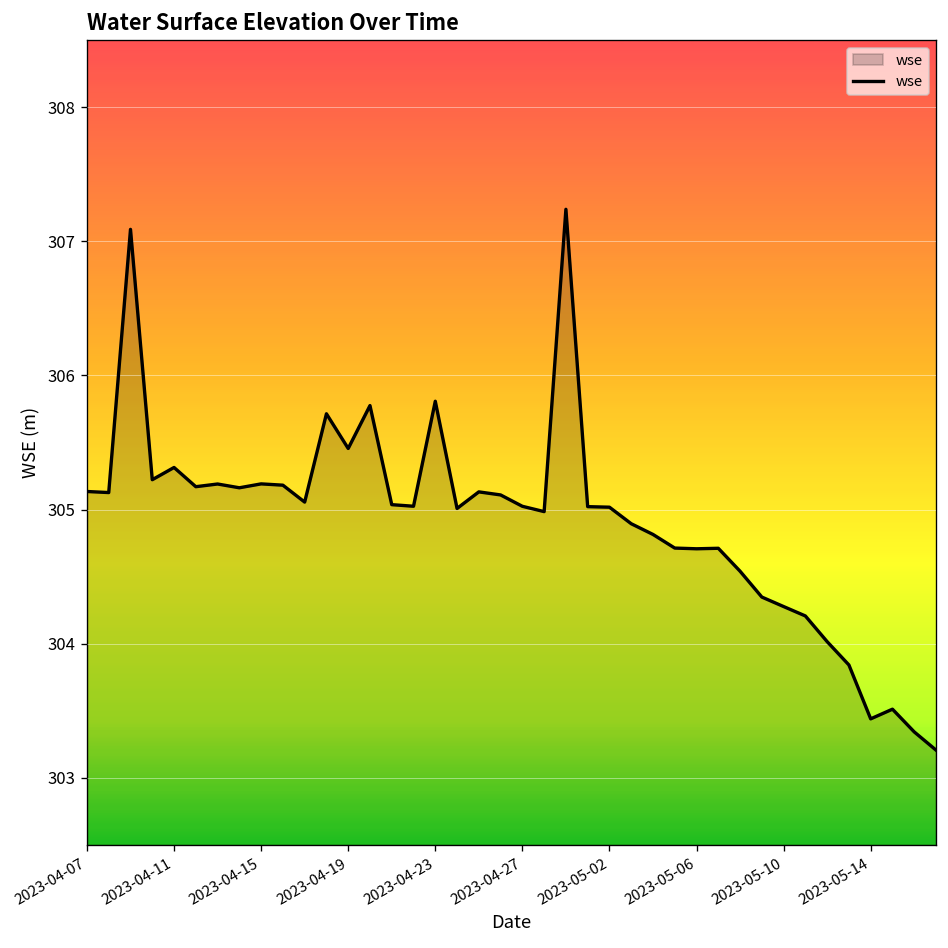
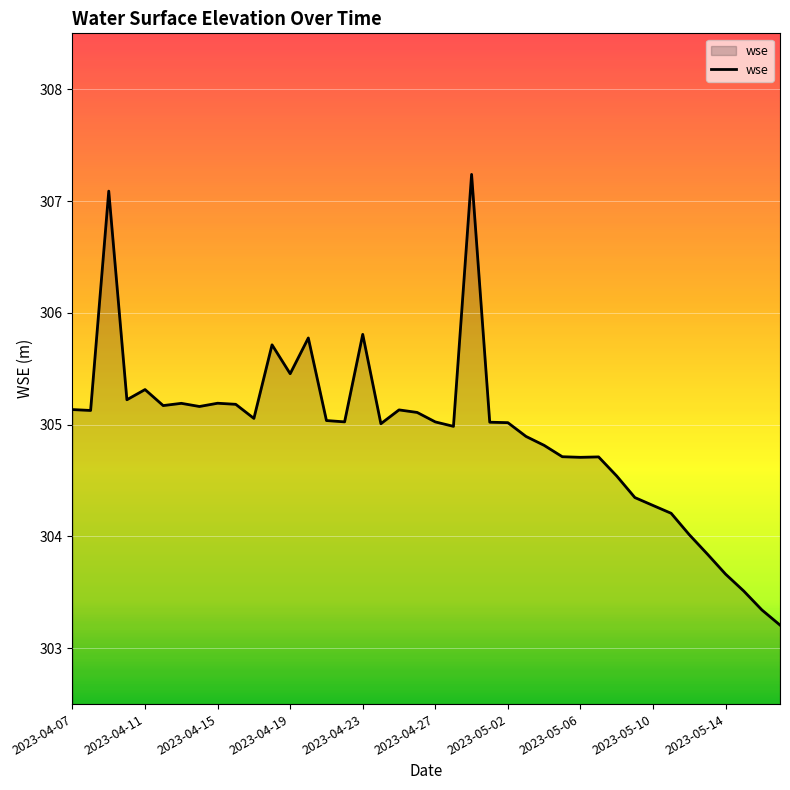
  {
    "2023-04-07": 305.13,
    "2023-04-11": 305.31,
    "2023-04-15": 305.19,
    "2023-04-19": 305.46,
    "2023-04-23": 305.81,
    "2023-04-27": 305.02,
    "2023-05-02": 305.02,
    "2023-05-06": 304.71,
    "2023-05-10": 304.28,
-   "2023-05-14": 303.44
+   "2023-05-14": 303.66
  }
